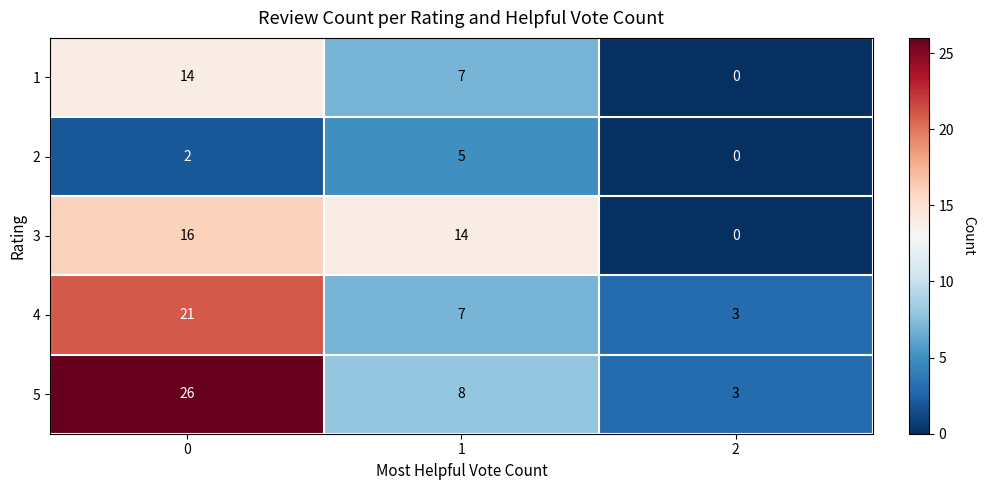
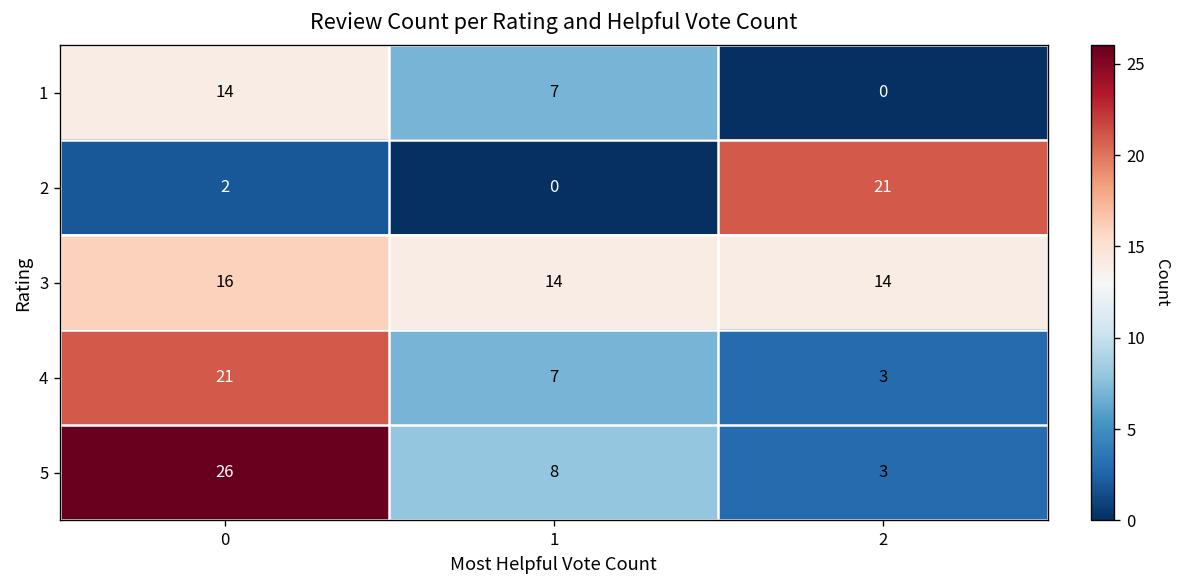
  {
    "1": {
      "0": 14,
      "1": 7,
      "2": 0
    },
    "2": {
      "0": 2,
-     "1": 5,
-     "2": 0
+     "1": 0,
+     "2": 21
    },
    "3": {
      "0": 16,
      "1": 14,
-     "2": 0
+     "2": 14
    },
    "4": {
      "0": 21,
      "1": 7,
      "2": 3
    },
    "5": {
      "0": 26,
      "1": 8,
      "2": 3
    }
  }
